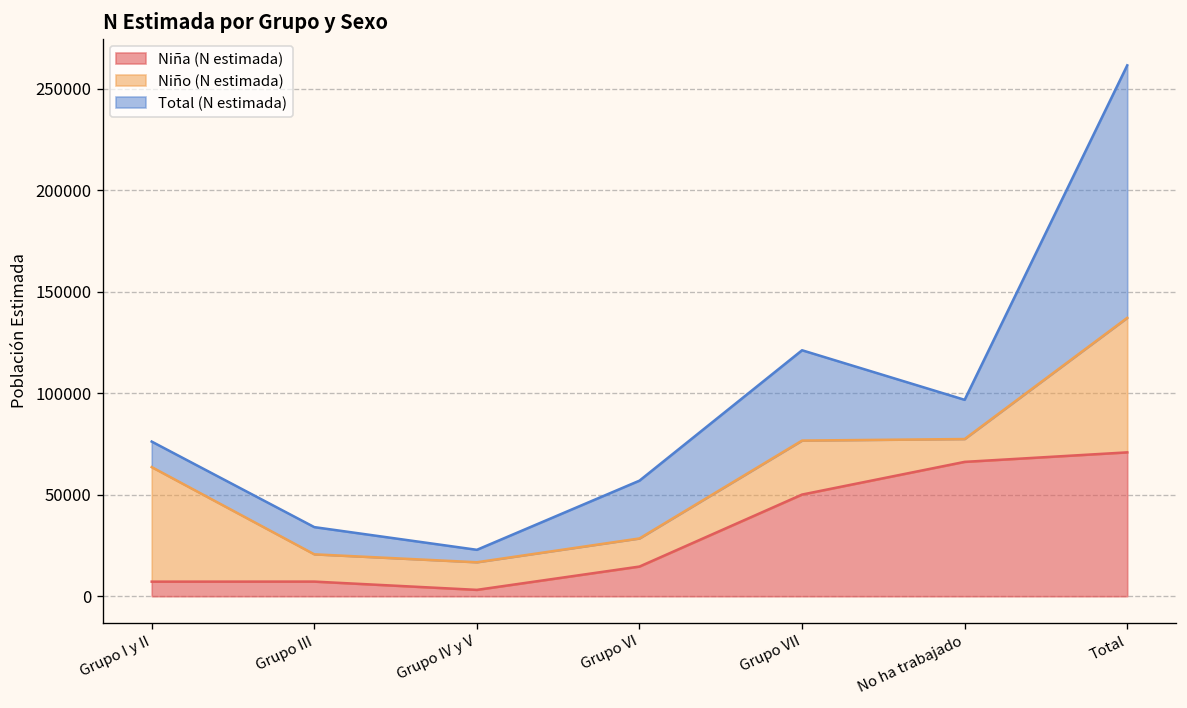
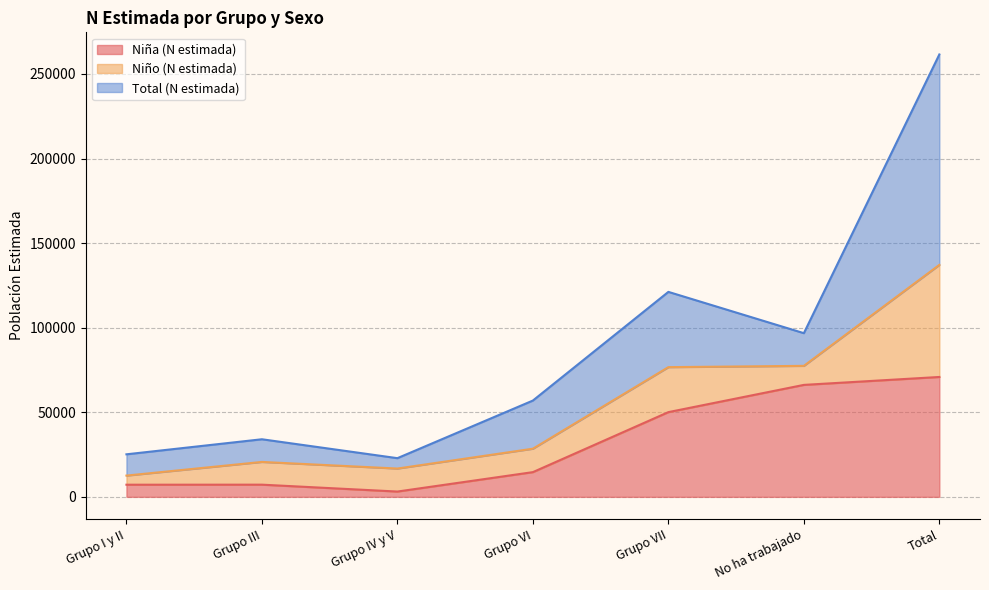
  {
    "Niña (N estimada)": {
      "Grupo I y II": 7000,
      "Grupo III": 7000,
      "Grupo IV y V": 3000,
      "Grupo VI": 15000,
      "Grupo VII": 50000,
      "No ha trabajado": 66000,
      "Total": 71000
    },
    "Niño (N estimada)": {
-     "Grupo I y II": 56000,
+     "Grupo I y II": 5000,
      "Grupo III": 13000,
      "Grupo IV y V": 14000,
      "Grupo VI": 14000,
      "Grupo VII": 27000,
      "No ha trabajado": 11000,
      "Total": 66000
    },
    "Total (N estimada)": {
      "Grupo I y II": 13000,
      "Grupo III": 13000,
      "Grupo IV y V": 6000,
      "Grupo VI": 28000,
      "Grupo VII": 44000,
      "No ha trabajado": 19000,
      "Total": 124000
    }
  }
